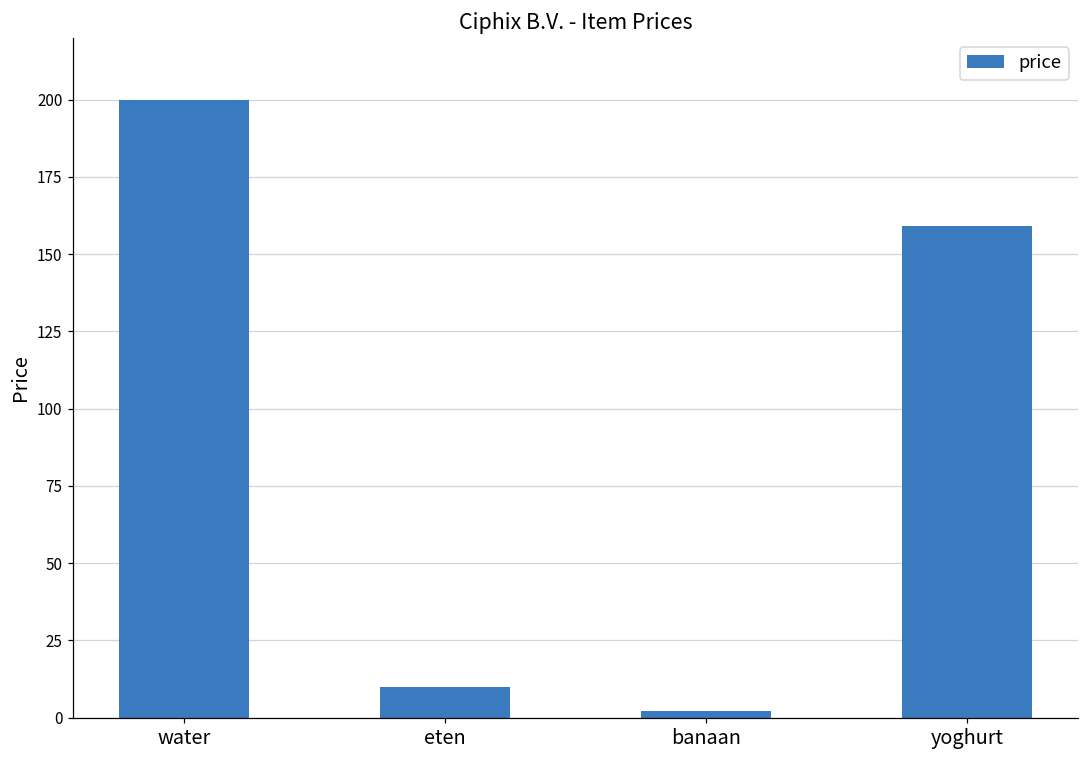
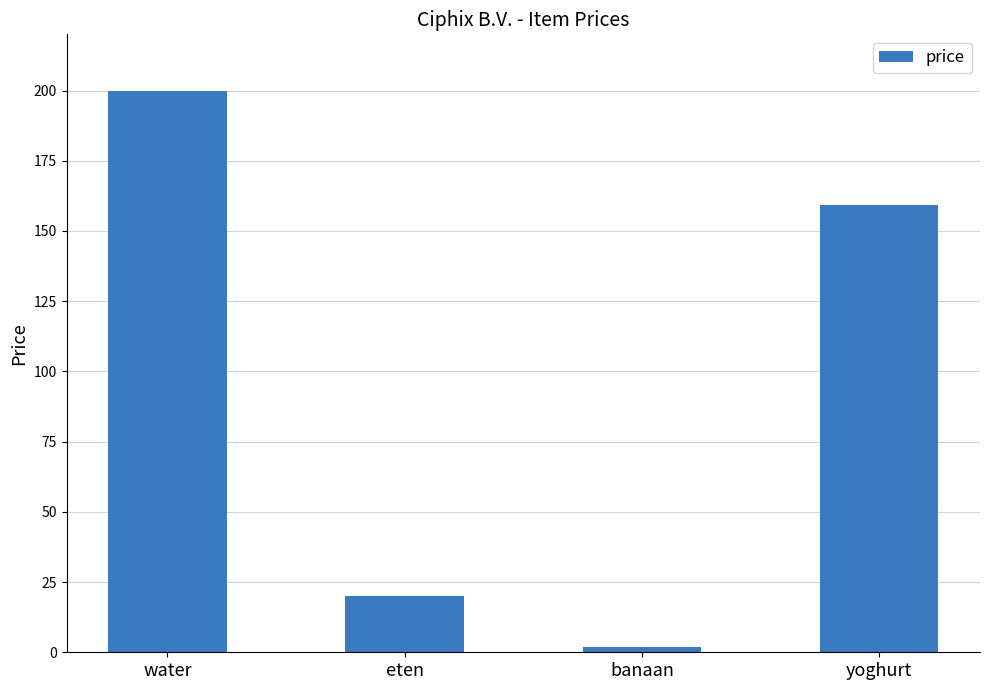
  {
    "water": 200,
-   "eten": 10,
+   "eten": 20,
    "banaan": 2,
    "yoghurt": 159
  }
